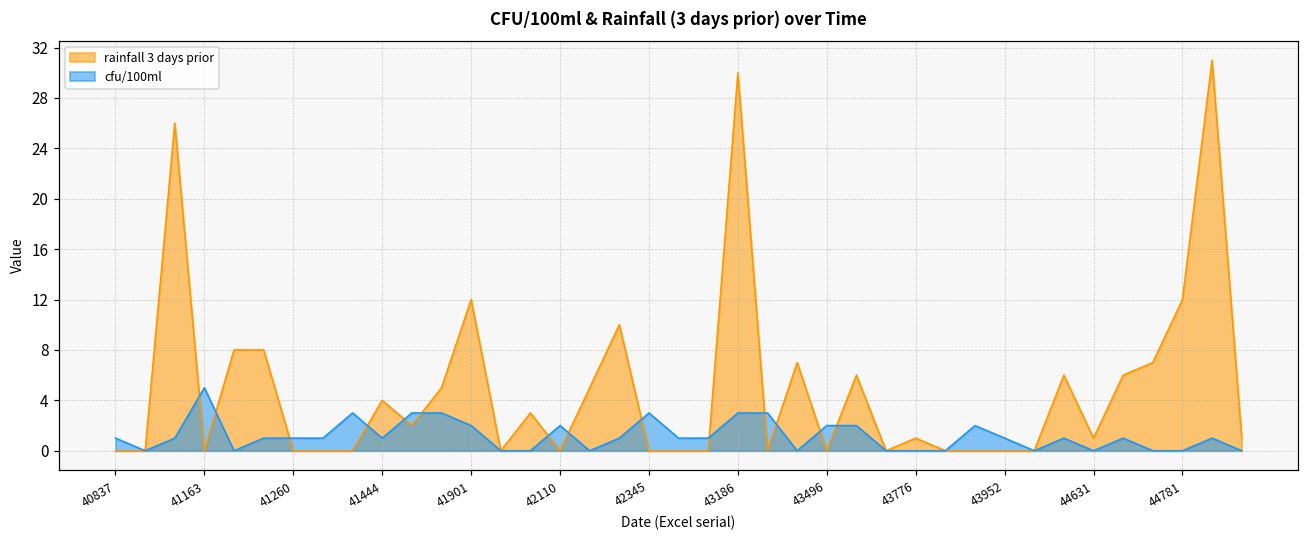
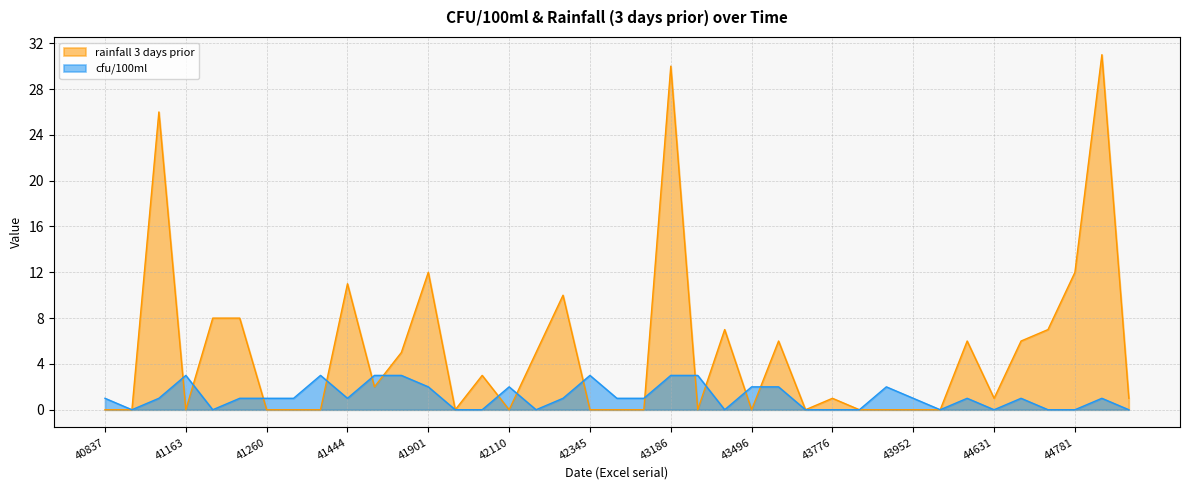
  {
    "rainfall 3 days prior": {
      "40837": 0,
      "41163": 0,
      "41260": 0,
-     "41444": 4,
+     "41444": 11,
      "41901": 12,
      "42110": 0,
      "42345": 0,
      "43186": 30,
      "43496": 0,
      "43776": 1,
      "43952": 0,
      "44631": 1,
      "44781": 12
    },
    "cfu/100ml": {
      "40837": 1,
-     "41163": 5,
+     "41163": 3,
      "41260": 1,
      "41444": 1,
      "41901": 2,
      "42110": 2,
      "42345": 3,
      "43186": 3,
      "43496": 2,
      "43776": 0,
      "43952": 1,
      "44631": 0,
      "44781": 0
    }
  }
